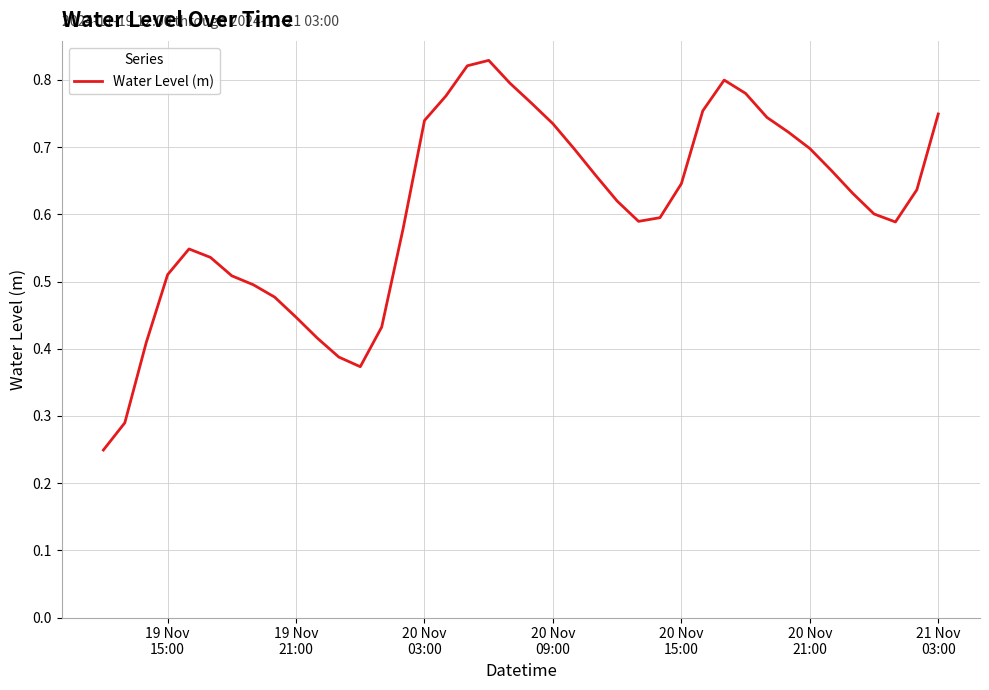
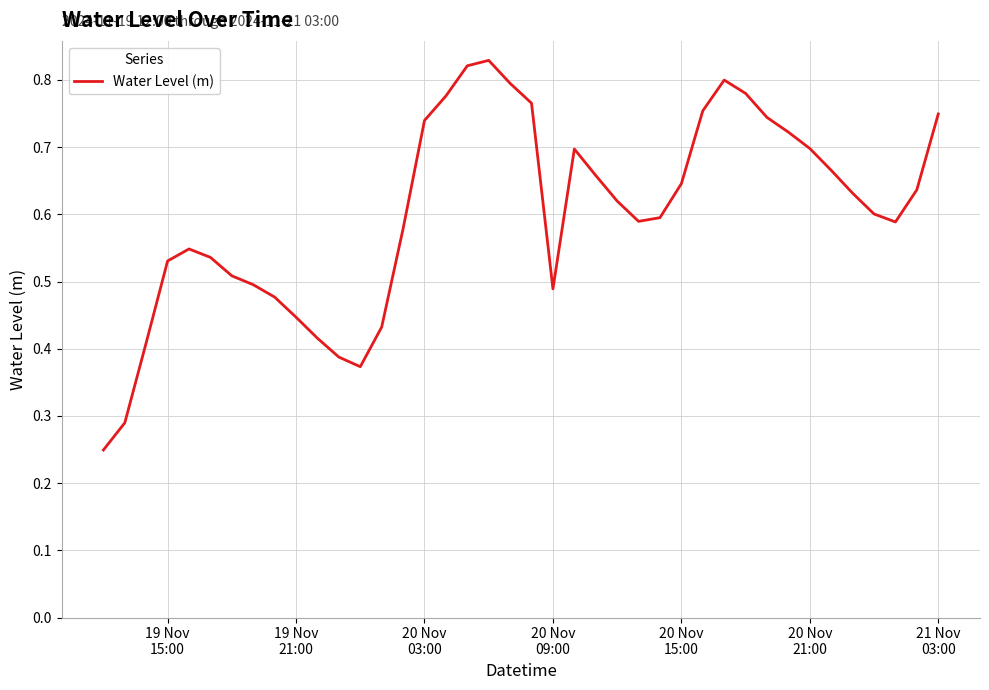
  {
-   "19 Nov 15:00": 0.51,
+   "19 Nov 15:00": 0.53,
    "19 Nov 21:00": 0.45,
    "20 Nov 03:00": 0.74,
-   "20 Nov 09:00": 0.73,
+   "20 Nov 09:00": 0.49,
    "20 Nov 15:00": 0.65,
    "20 Nov 21:00": 0.70,
    "21 Nov 03:00": 0.75
  }
